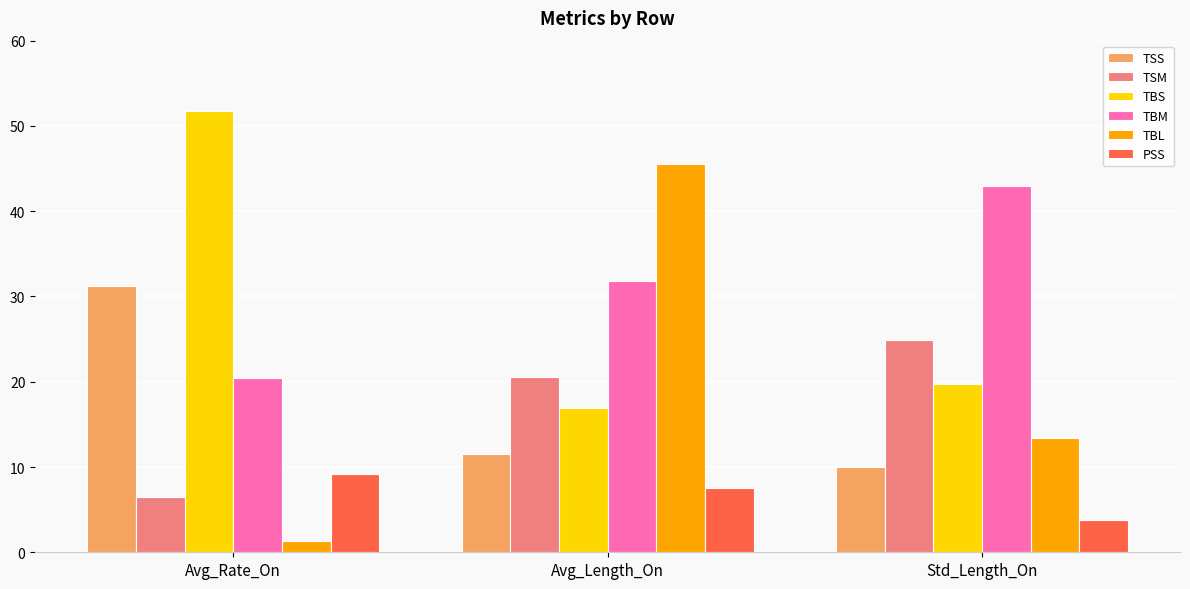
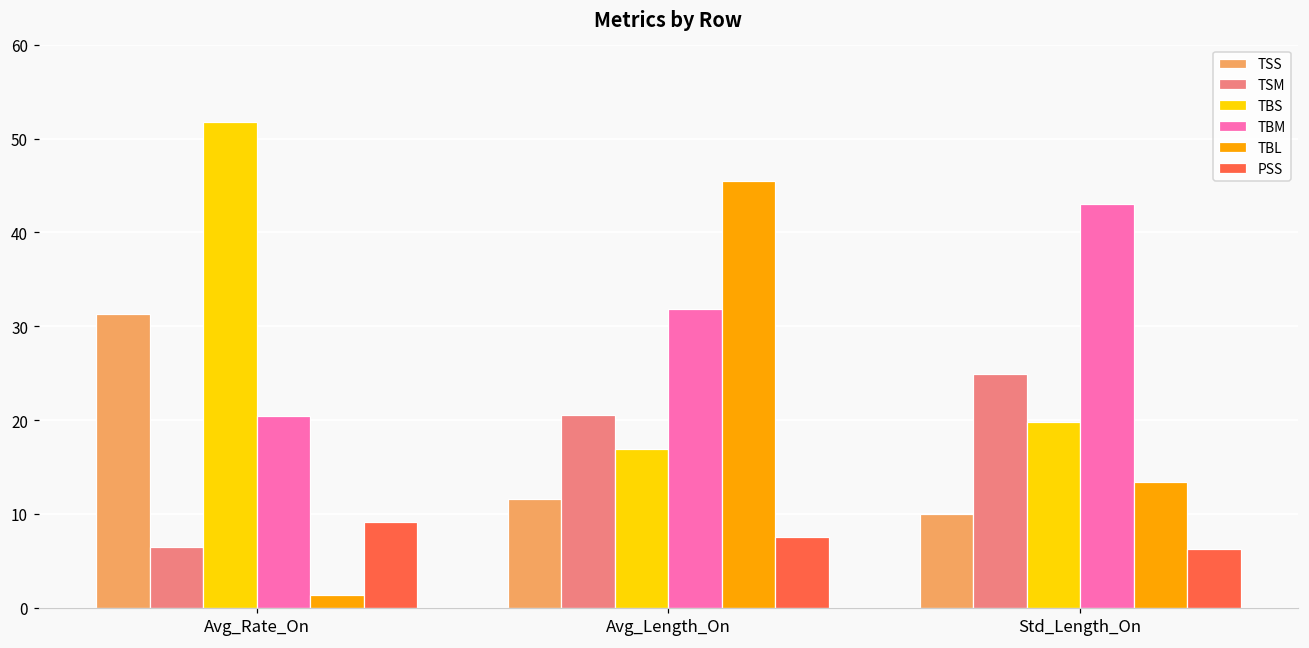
  {
    "PSS": {
      "Avg_Rate_On": 9,
      "Avg_Length_On": 7,
-     "Std_Length_On": 4
+     "Std_Length_On": 6
    }
  }
